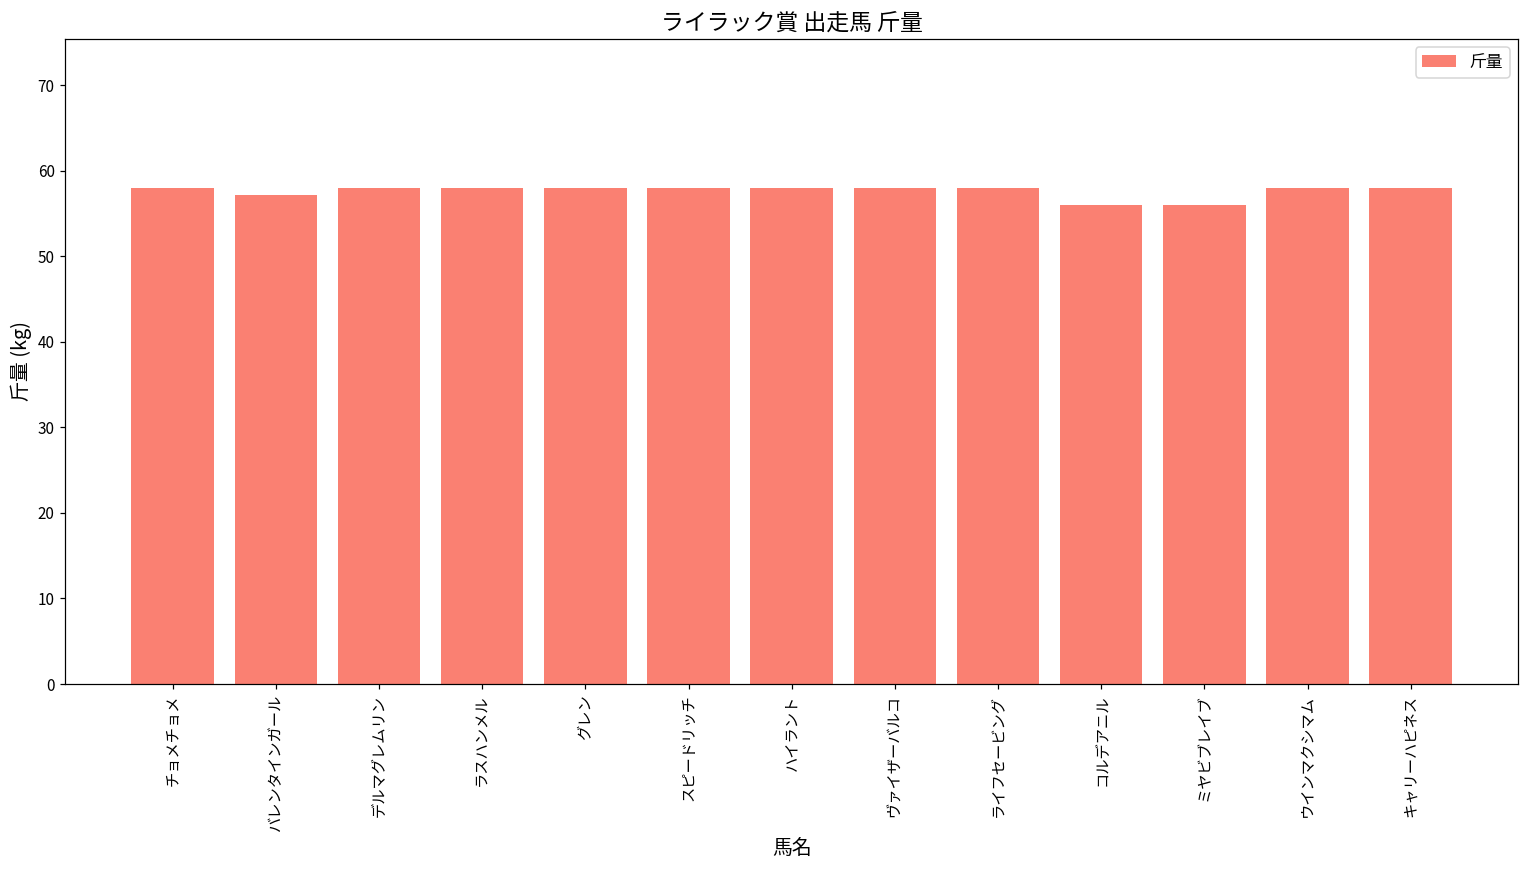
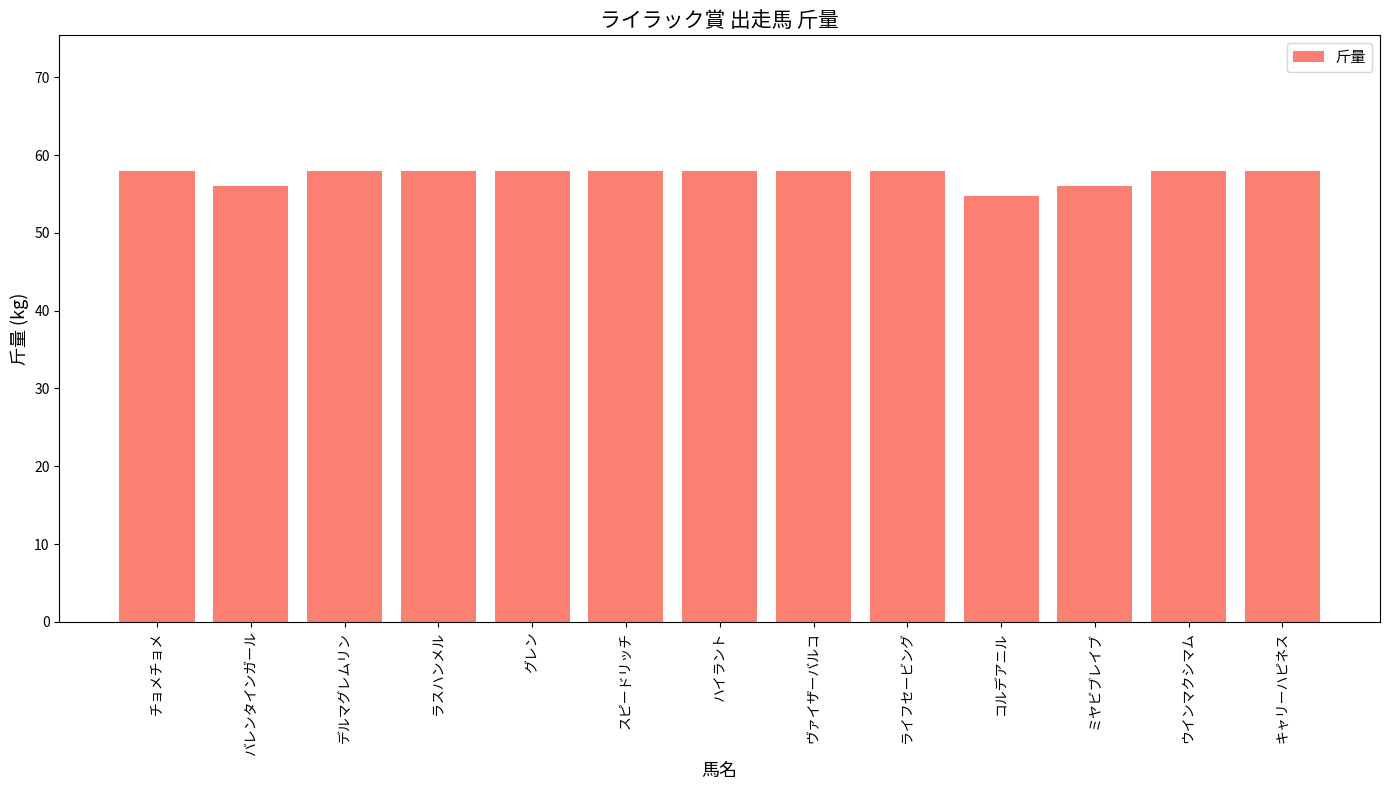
  {
    "チョメチョメ": 58,
-   "バレンタインガール": 57,
+   "バレンタインガール": 56,
    "デルマグレムリン": 58,
    "ラスハンメル": 58,
    "グレン": 58,
    "スピードリッチ": 58,
    "ハイラント": 58,
    "ヴァイザーバルコ": 58,
    "ライフセービング": 58,
-   "コルデアニル": 56,
+   "コルデアニル": 55,
    "ミヤビブレイブ": 56,
    "ウインマクシマム": 58,
    "キャリーハピネス": 58
  }
